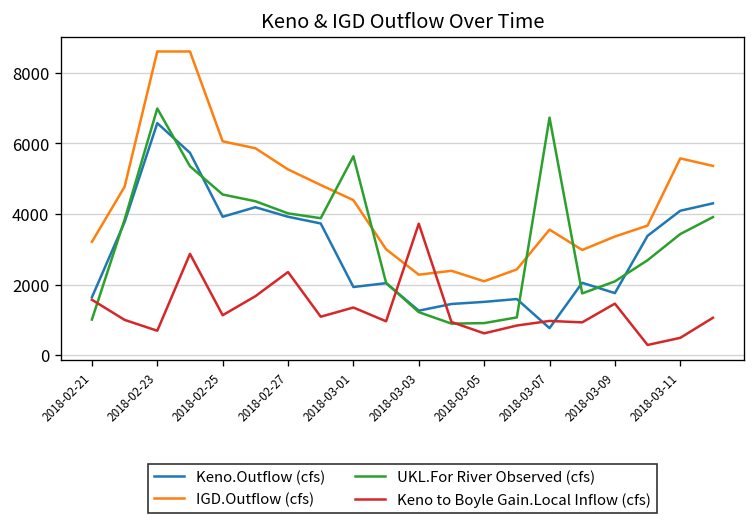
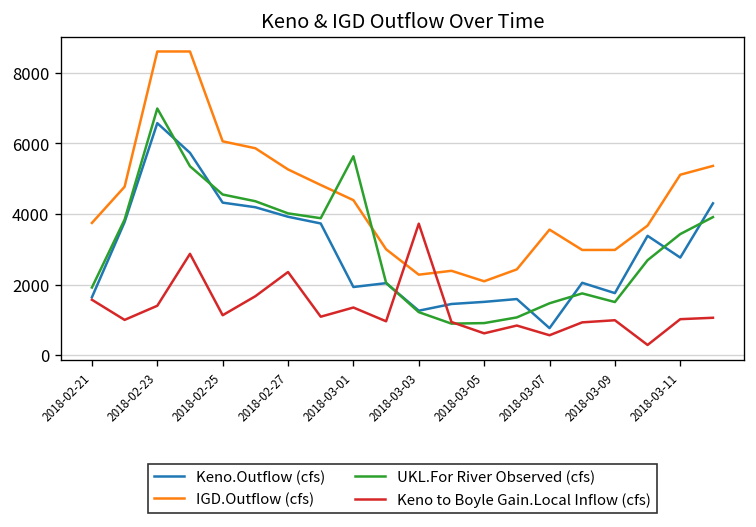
  {
    "Keno.Outflow (cfs)": {
      "2018-02-23": 6600,
-     "2018-02-25": 3900,
+     "2018-02-25": 4300,
      "2018-02-27": 3900,
      "2018-03-01": 1900,
      "2018-03-05": 1500,
      "2018-03-07": 800,
      "2018-03-09": 1800,
-     "2018-03-11": 4100
+     "2018-03-11": 2800
    },
    "IGD.Outflow (cfs)": {
-     "2018-02-21": 3200,
+     "2018-02-21": 3700,
      "2018-02-23": 8600,
      "2018-02-25": 6100,
      "2018-02-27": 5300,
      "2018-03-01": 4400,
      "2018-03-03": 2300,
      "2018-03-05": 2100,
      "2018-03-07": 3600,
-     "2018-03-09": 3400,
-     "2018-03-11": 5600
+     "2018-03-09": 3000,
+     "2018-03-11": 5100
    },
    "UKL.For River Observed (cfs)": {
-     "2018-02-21": 1000,
+     "2018-02-21": 1900,
      "2018-02-23": 7000,
      "2018-02-25": 4600,
      "2018-02-27": 4000,
      "2018-03-01": 5600,
      "2018-03-05": 900,
-     "2018-03-07": 6700,
-     "2018-03-09": 2100,
+     "2018-03-07": 1500,
+     "2018-03-09": 1500,
      "2018-03-11": 3400
    },
    "Keno to Boyle Gain.Local Inflow (cfs)": {
-     "2018-02-23": 700,
+     "2018-02-23": 1400,
      "2018-02-25": 1100,
      "2018-02-27": 2400,
      "2018-03-01": 1400,
      "2018-03-03": 3700,
      "2018-03-05": 600,
-     "2018-03-07": 1000,
-     "2018-03-09": 1500,
-     "2018-03-11": 500
+     "2018-03-07": 600,
+     "2018-03-09": 1000,
+     "2018-03-11": 1000
    }
  }
